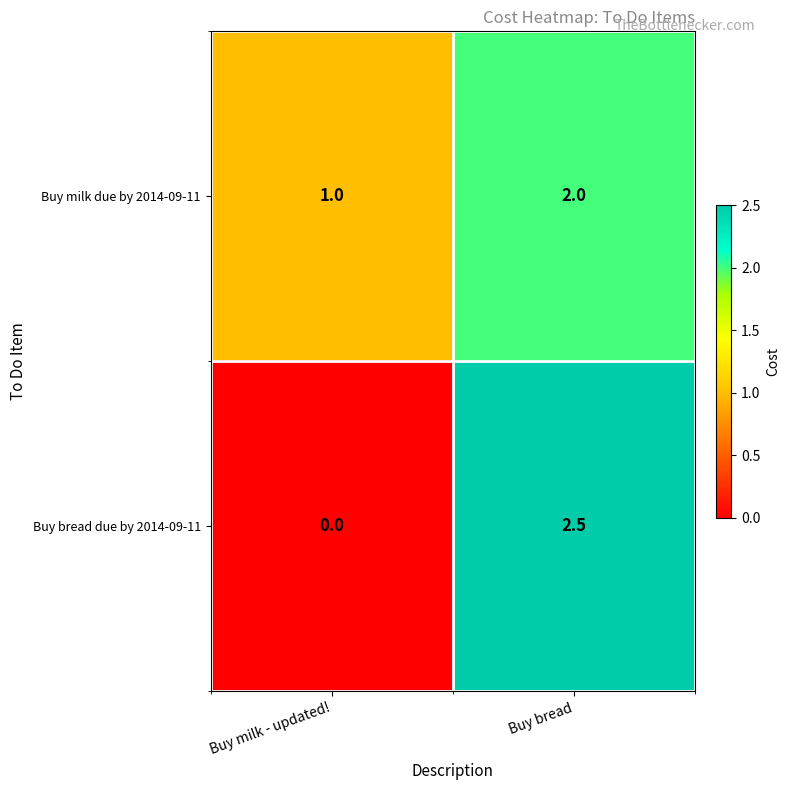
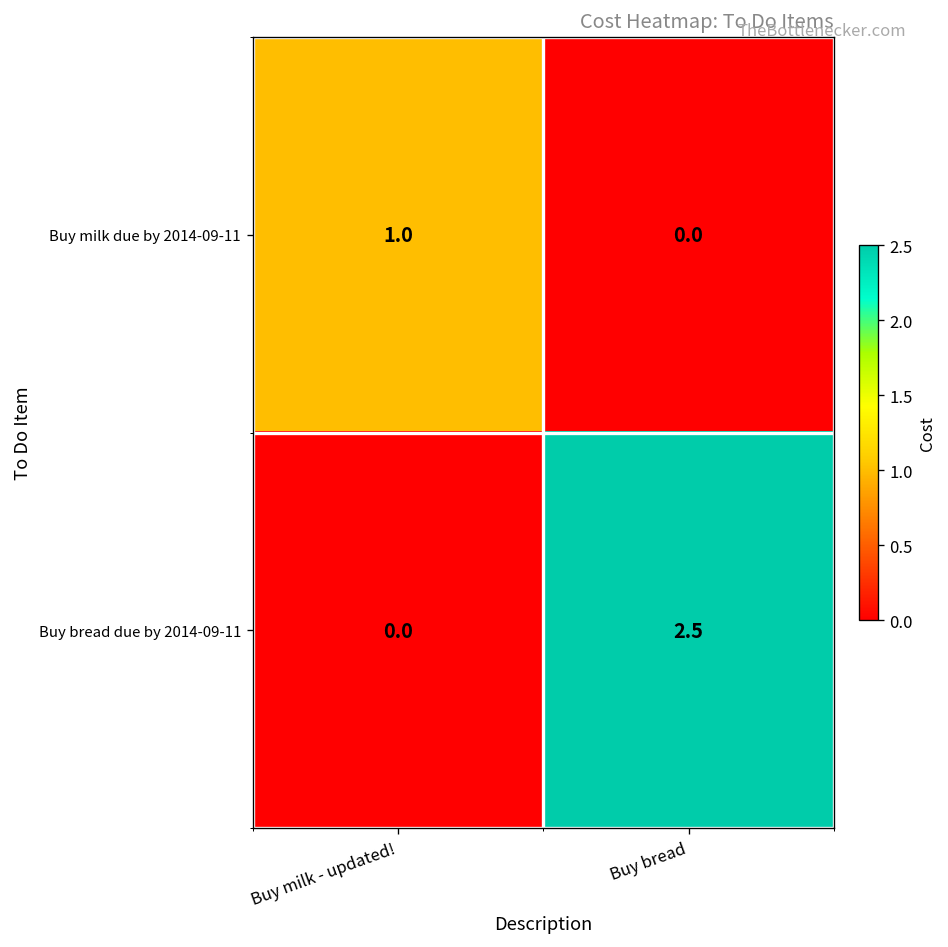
  {
    "Buy milk due by 2014-09-11": {
      "Buy milk - updated!": 1.0,
-     "Buy bread": 2.0
+     "Buy bread": 0.0
    },
    "Buy bread due by 2014-09-11": {
      "Buy milk - updated!": 0.0,
      "Buy bread": 2.5
    }
  }
